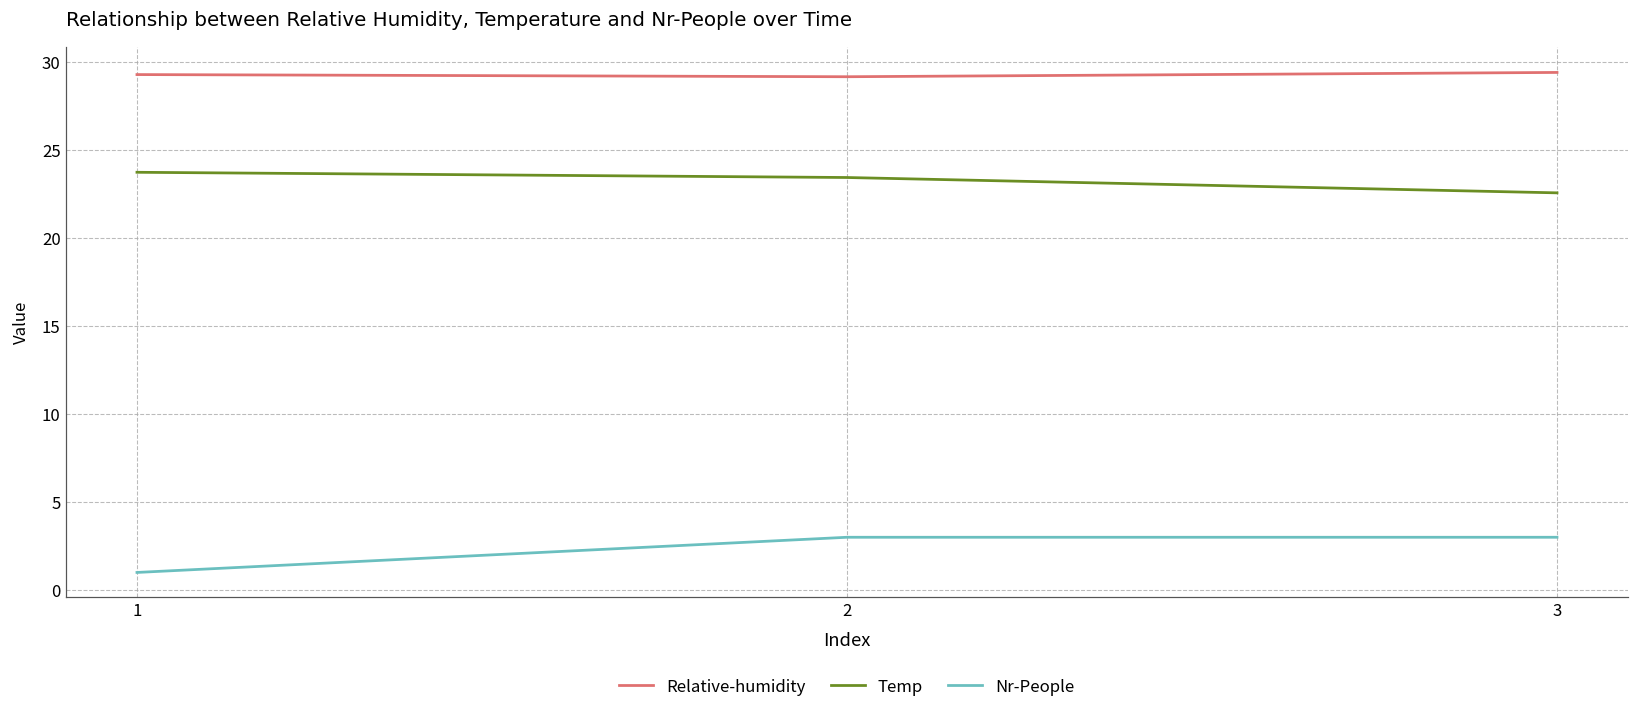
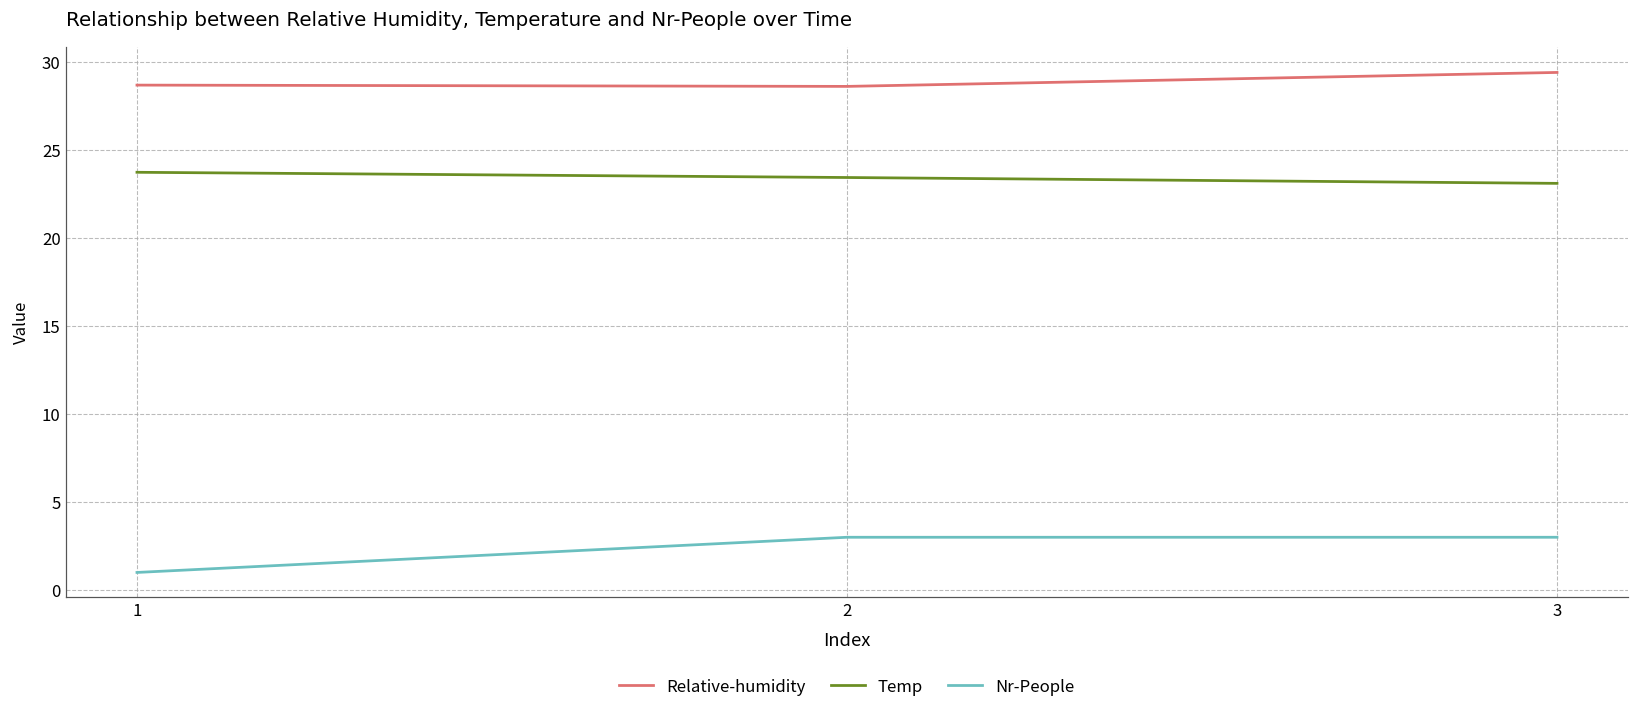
  {
    "Relative-humidity": {
-     "1": 29.3,
-     "2": 29.2,
+     "1": 28.7,
+     "2": 28.6,
      "3": 29.4
    },
    "Temp": {
      "1": 23.7,
      "2": 23.4,
-     "3": 22.6
+     "3": 23.1
    },
    "Nr-People": {
      "1": 1.0,
      "2": 3.0,
      "3": 3.0
    }
  }
